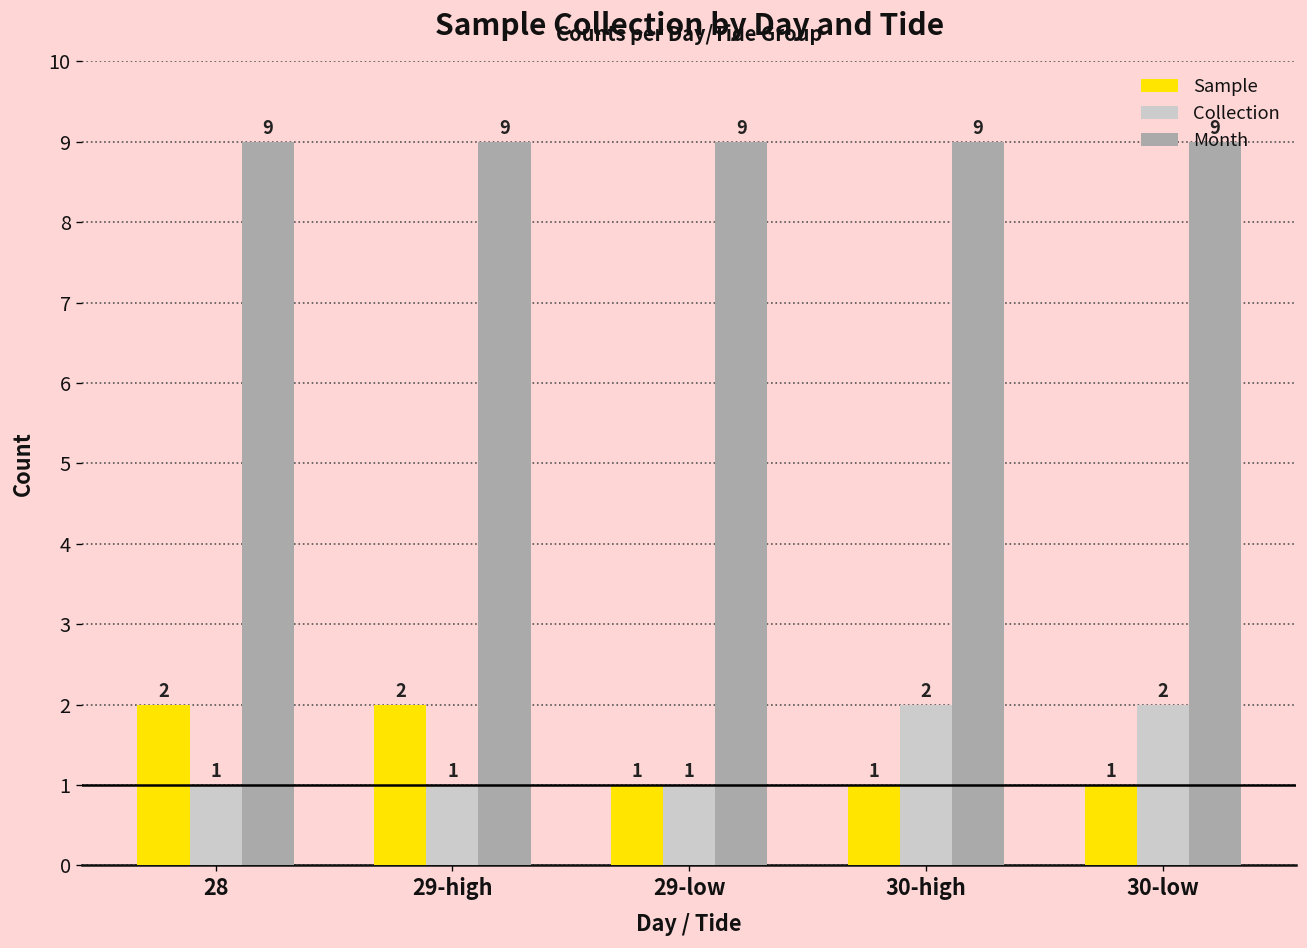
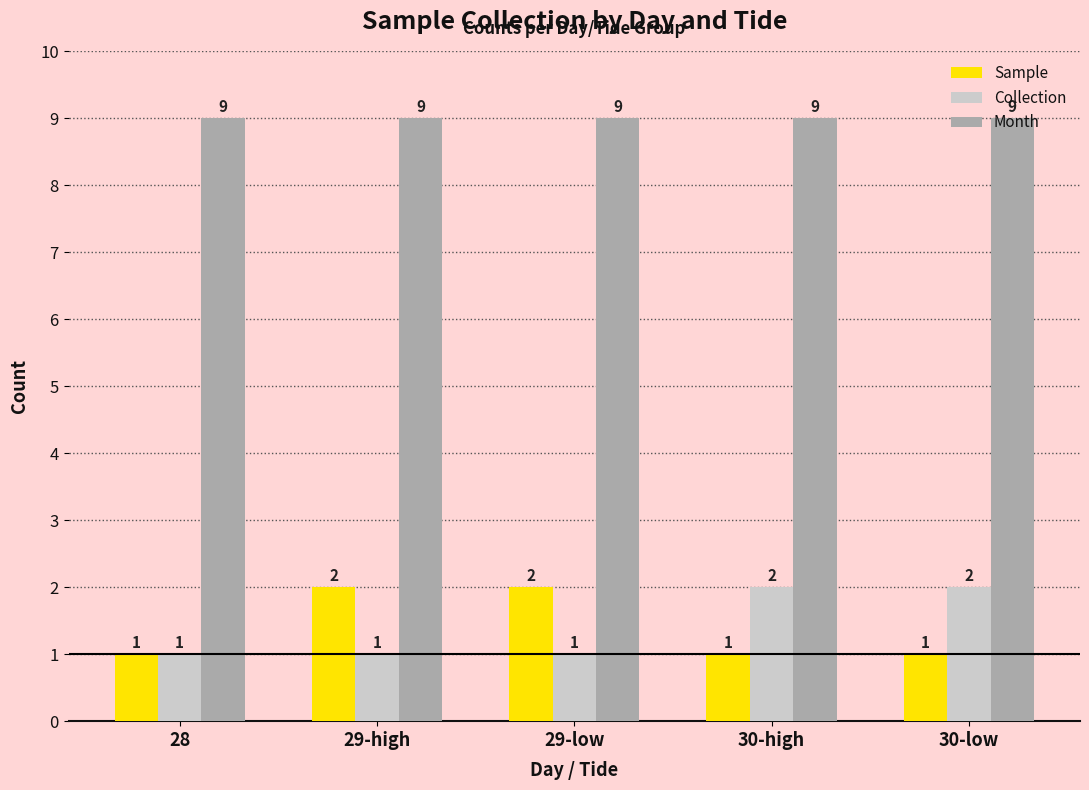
  {
    "Sample": {
-     "28": 2,
+     "28": 1,
      "29-high": 2,
-     "29-low": 1,
+     "29-low": 2,
      "30-high": 1,
      "30-low": 1
    }
  }
